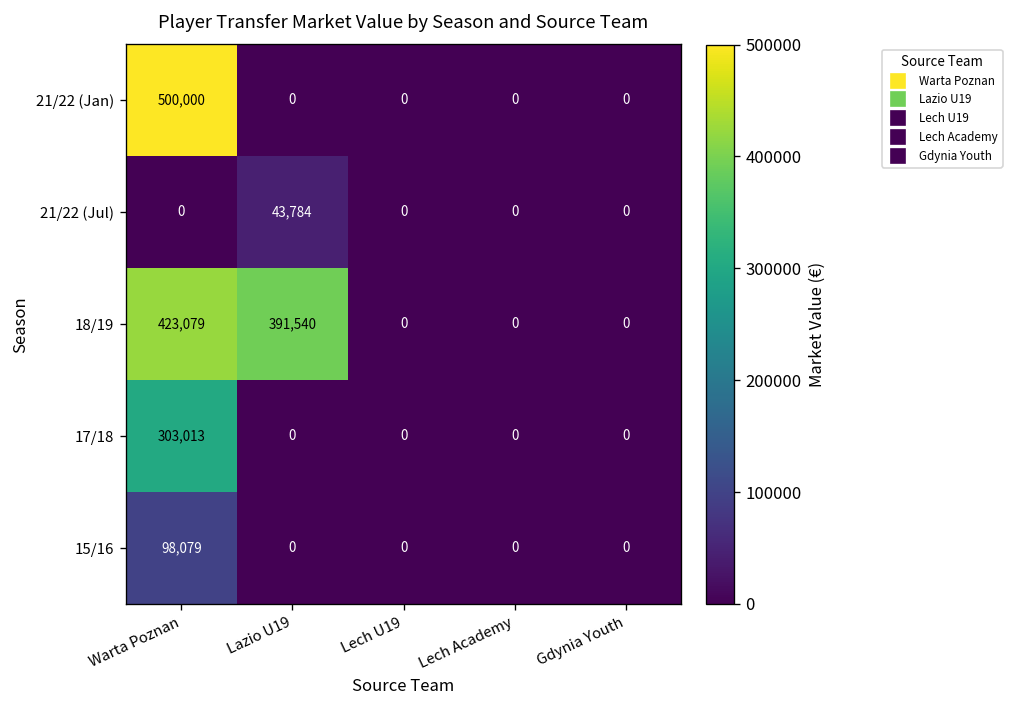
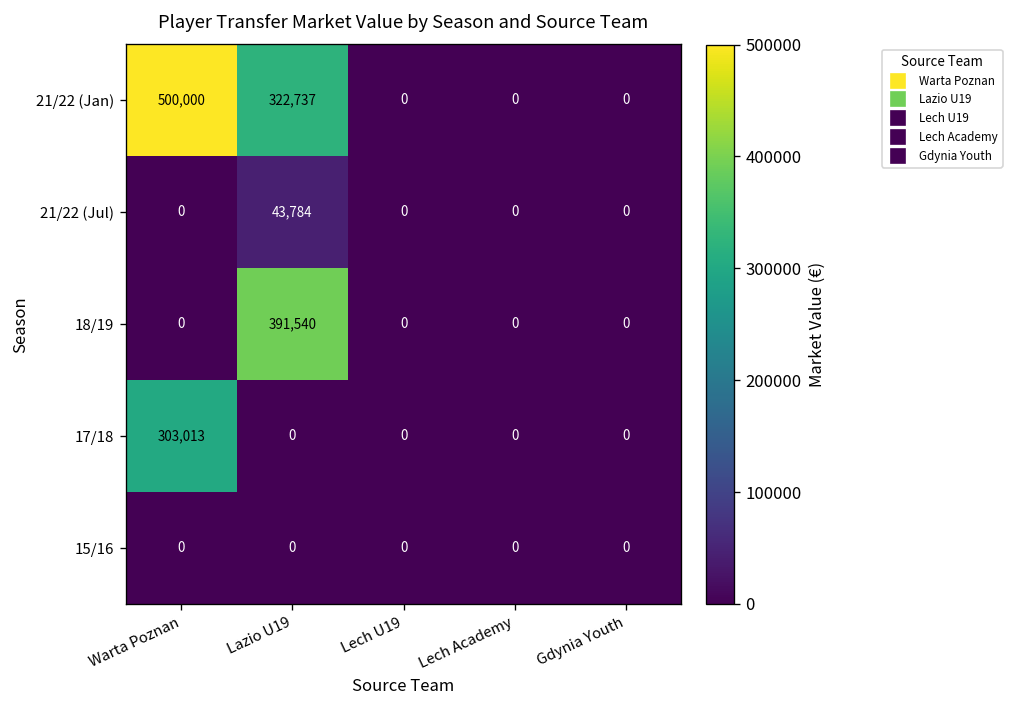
  {
    "21/22 (Jan)": {
      "Warta Poznan": "500,000",
-     "Lazio U19": "0",
+     "Lazio U19": "322,737",
      "Lech U19": "0",
      "Lech Academy": "0",
      "Gdynia Youth": "0"
    },
    "21/22 (Jul)": {
      "Warta Poznan": "0",
      "Lazio U19": "43,784",
      "Lech U19": "0",
      "Lech Academy": "0",
      "Gdynia Youth": "0"
    },
    "18/19": {
-     "Warta Poznan": "423,079",
+     "Warta Poznan": "0",
      "Lazio U19": "391,540",
      "Lech U19": "0",
      "Lech Academy": "0",
      "Gdynia Youth": "0"
    },
    "17/18": {
      "Warta Poznan": "303,013",
      "Lazio U19": "0",
      "Lech U19": "0",
      "Lech Academy": "0",
      "Gdynia Youth": "0"
    },
    "15/16": {
-     "Warta Poznan": "98,079",
+     "Warta Poznan": "0",
      "Lazio U19": "0",
      "Lech U19": "0",
      "Lech Academy": "0",
      "Gdynia Youth": "0"
    }
  }
